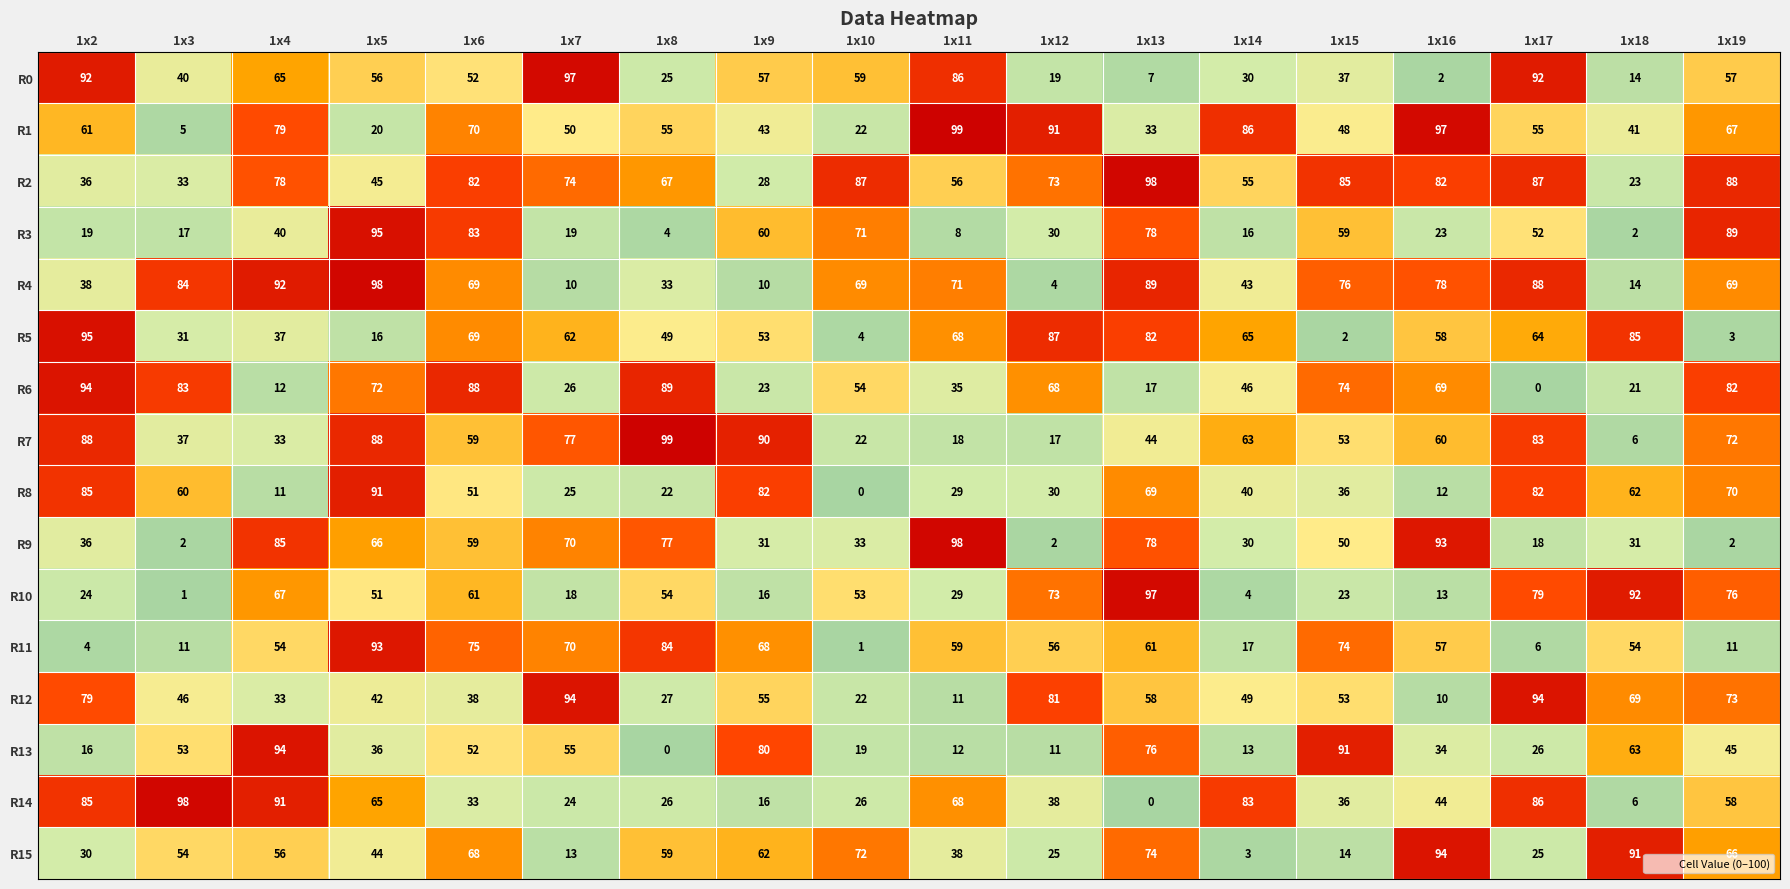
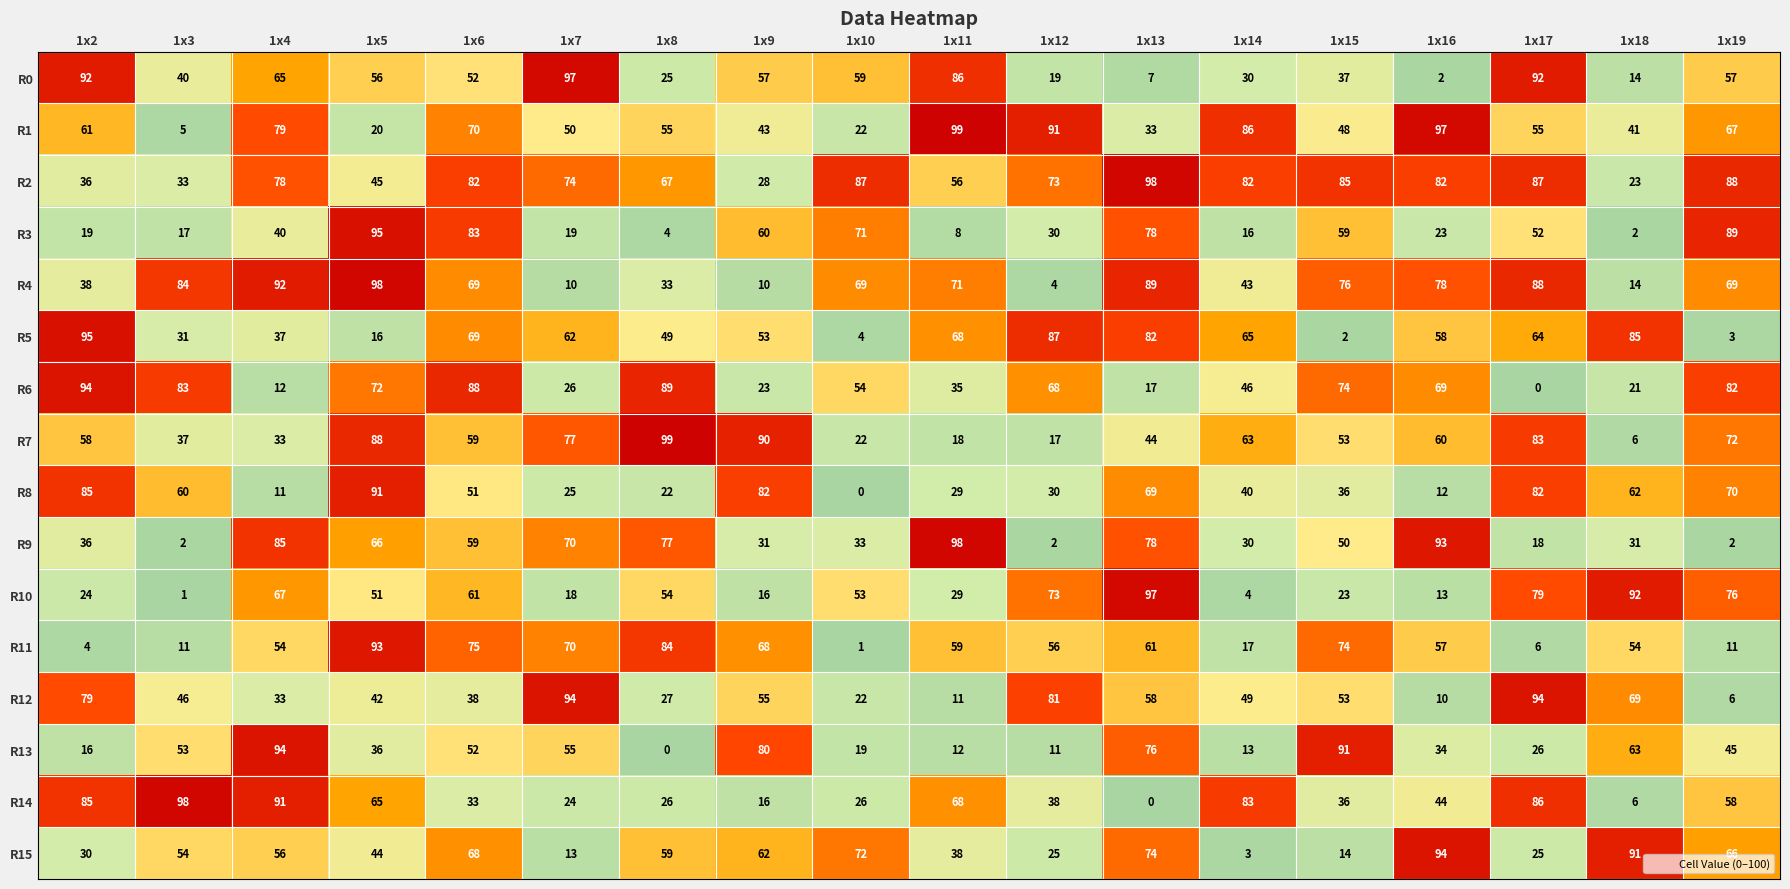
  {
    "R2": {
      "1x2": 36,
      "1x3": 33,
      "1x4": 78,
      "1x5": 45,
      "1x6": 82,
      "1x7": 74,
      "1x8": 67,
      "1x9": 28,
      "1x10": 87,
      "1x11": 56,
      "1x12": 73,
      "1x13": 98,
-     "1x14": 55,
+     "1x14": 82,
      "1x15": 85,
      "1x16": 82,
      "1x17": 87,
      "1x18": 23,
      "1x19": 88
    },
    "R7": {
-     "1x2": 88,
+     "1x2": 58,
      "1x3": 37,
      "1x4": 33,
      "1x5": 88,
      "1x6": 59,
      "1x7": 77,
      "1x8": 99,
      "1x9": 90,
      "1x10": 22,
      "1x11": 18,
      "1x12": 17,
      "1x13": 44,
      "1x14": 63,
      "1x15": 53,
      "1x16": 60,
      "1x17": 83,
      "1x18": 6,
      "1x19": 72
    },
    "R12": {
      "1x2": 79,
      "1x3": 46,
      "1x4": 33,
      "1x5": 42,
      "1x6": 38,
      "1x7": 94,
      "1x8": 27,
      "1x9": 55,
      "1x10": 22,
      "1x11": 11,
      "1x12": 81,
      "1x13": 58,
      "1x14": 49,
      "1x15": 53,
      "1x16": 10,
      "1x17": 94,
      "1x18": 69,
-     "1x19": 73
+     "1x19": 6
    }
  }
